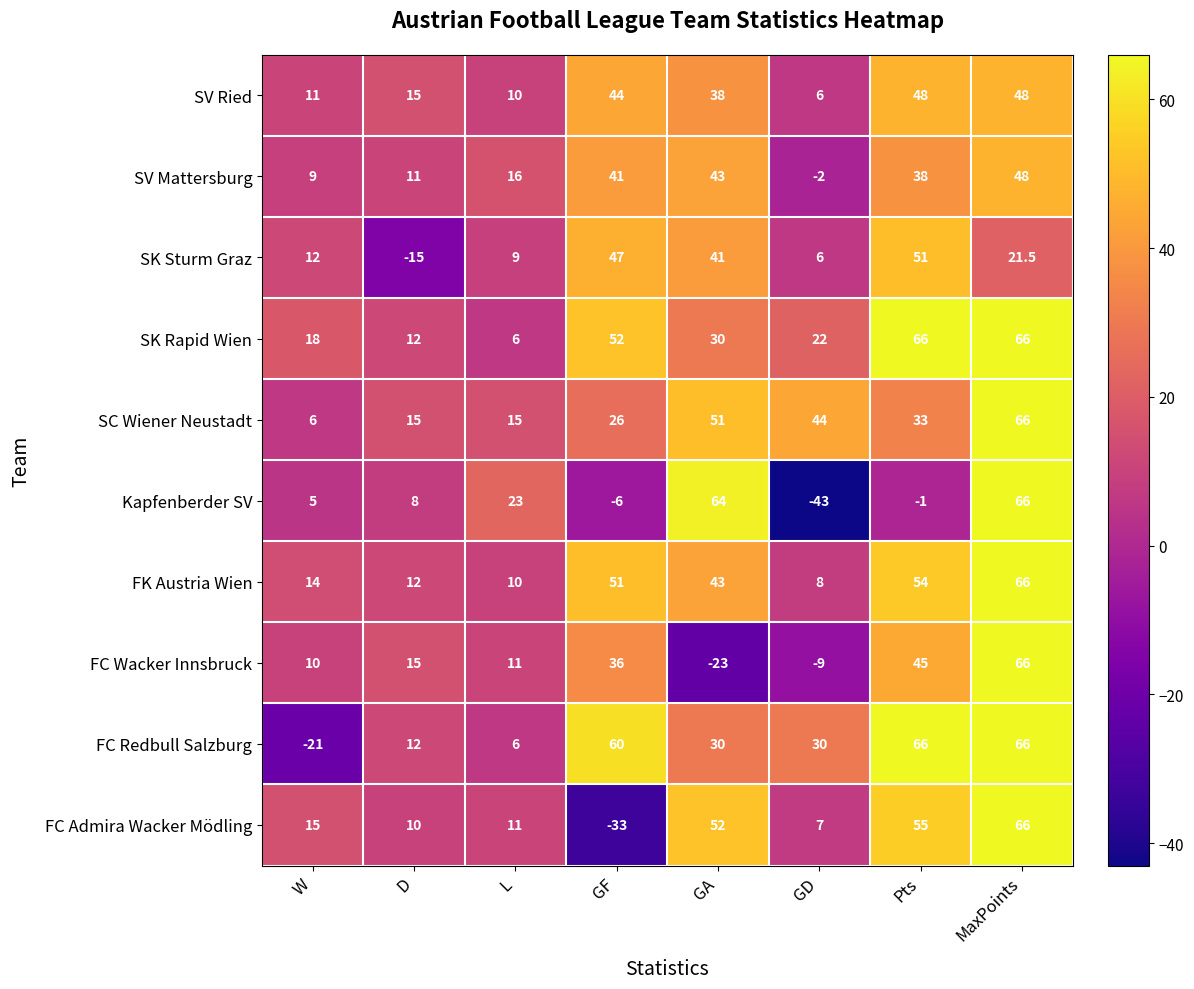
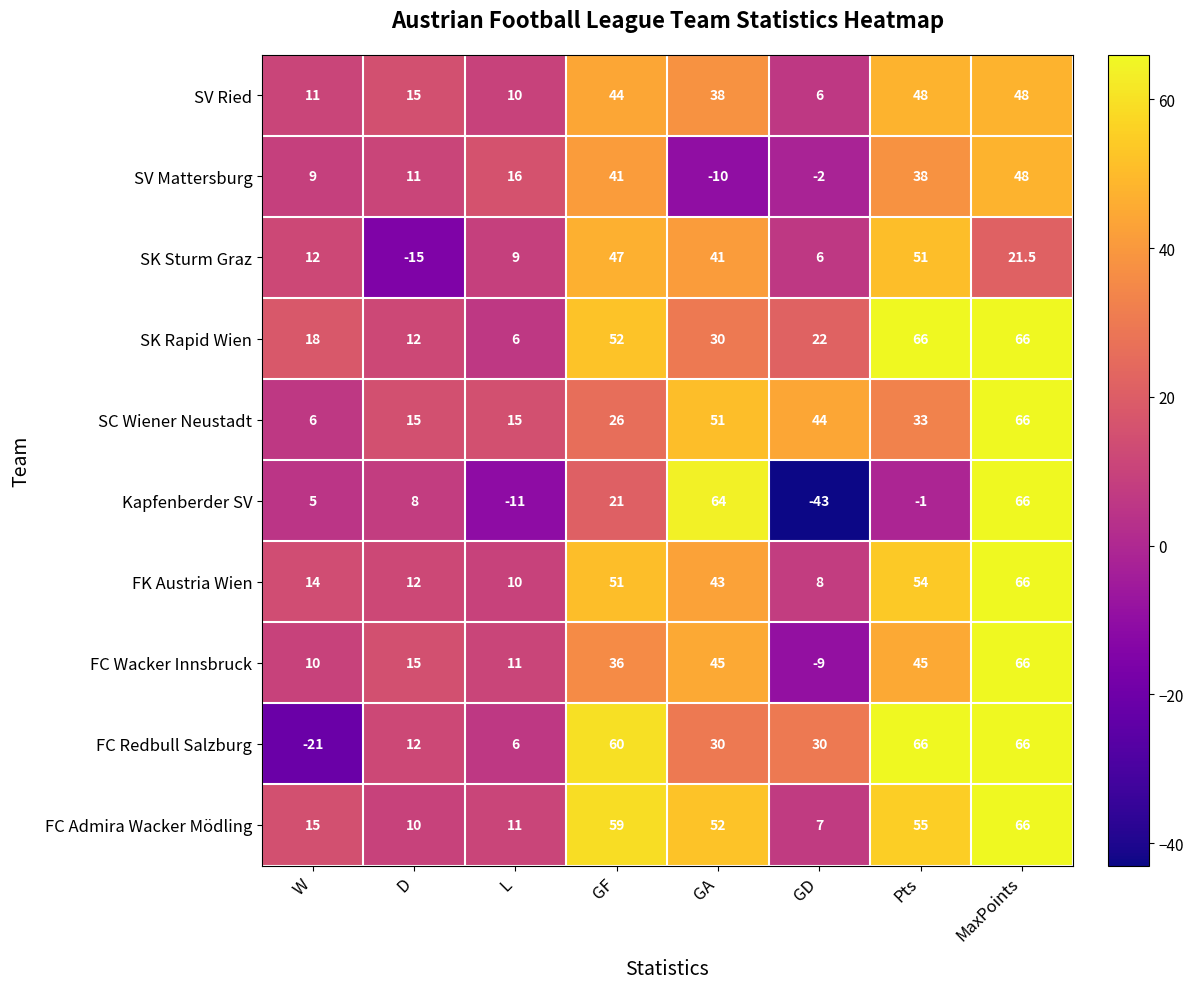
  {
    "SV Ried": {
      "W": 11,
      "D": 15,
      "L": 10,
      "GF": 44,
      "GA": 38,
      "GD": 6,
      "Pts": 48,
      "MaxPoints": 48
    },
    "SV Mattersburg": {
      "W": 9,
      "D": 11,
      "L": 16,
      "GF": 41,
-     "GA": 43,
+     "GA": -10,
      "GD": -2,
      "Pts": 38,
      "MaxPoints": 48
    },
    "SK Sturm Graz": {
      "W": 12,
      "D": -15,
      "L": 9,
      "GF": 47,
      "GA": 41,
      "GD": 6,
      "Pts": 51,
      "MaxPoints": 21.5
    },
    "SK Rapid Wien": {
      "W": 18,
      "D": 12,
      "L": 6,
      "GF": 52,
      "GA": 30,
      "GD": 22,
      "Pts": 66,
      "MaxPoints": 66
    },
    "SC Wiener Neustadt": {
      "W": 6,
      "D": 15,
      "L": 15,
      "GF": 26,
      "GA": 51,
      "GD": 44,
      "Pts": 33,
      "MaxPoints": 66
    },
    "Kapfenberder SV": {
      "W": 5,
      "D": 8,
-     "L": 23,
-     "GF": -6,
+     "L": -11,
+     "GF": 21,
      "GA": 64,
      "GD": -43,
      "Pts": -1,
      "MaxPoints": 66
    },
    "FK Austria Wien": {
      "W": 14,
      "D": 12,
      "L": 10,
      "GF": 51,
      "GA": 43,
      "GD": 8,
      "Pts": 54,
      "MaxPoints": 66
    },
    "FC Wacker Innsbruck": {
      "W": 10,
      "D": 15,
      "L": 11,
      "GF": 36,
-     "GA": -23,
+     "GA": 45,
      "GD": -9,
      "Pts": 45,
      "MaxPoints": 66
    },
    "FC Redbull Salzburg": {
      "W": -21,
      "D": 12,
      "L": 6,
      "GF": 60,
      "GA": 30,
      "GD": 30,
      "Pts": 66,
      "MaxPoints": 66
    },
    "FC Admira Wacker Mödling": {
      "W": 15,
      "D": 10,
      "L": 11,
-     "GF": -33,
+     "GF": 59,
      "GA": 52,
      "GD": 7,
      "Pts": 55,
      "MaxPoints": 66
    }
  }
